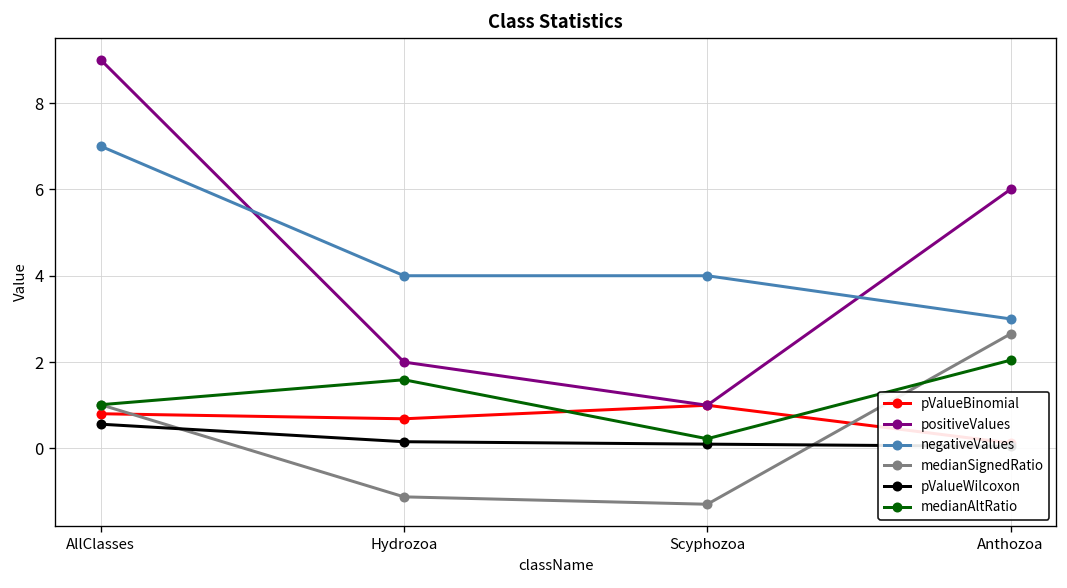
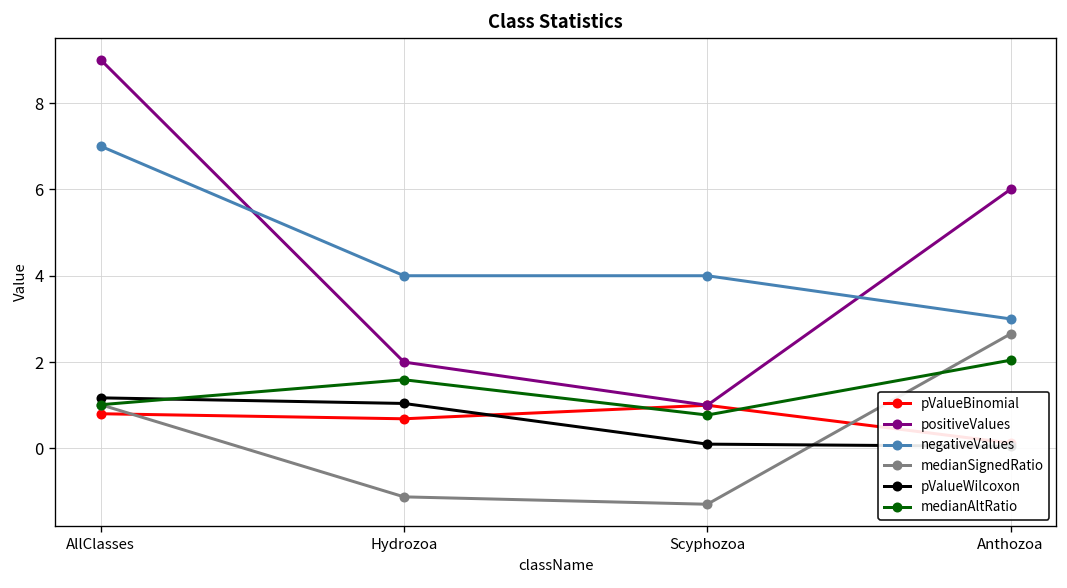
  {
    "pValueBinomial": {
      "AllClasses": 0.8,
      "Hydrozoa": 0.7
    },
    "positiveValues": {
      "AllClasses": 9.0,
      "Hydrozoa": 2.0,
      "Anthozoa": 6.0
    },
    "negativeValues": {
      "AllClasses": 7.0,
      "Hydrozoa": 4.0,
      "Scyphozoa": 4.0,
      "Anthozoa": 3.0
    },
    "medianSignedRatio": {
      "Hydrozoa": -1.1,
      "Scyphozoa": -1.3,
      "Anthozoa": 2.7
    },
    "pValueWilcoxon": {
-     "AllClasses": 0.6,
-     "Hydrozoa": 0.2,
+     "AllClasses": 1.2,
+     "Hydrozoa": 1.0,
      "Scyphozoa": 0.1
    },
    "medianAltRatio": {
      "Hydrozoa": 1.6,
-     "Scyphozoa": 0.2,
+     "Scyphozoa": 0.8,
      "Anthozoa": 2.0
    }
  }
